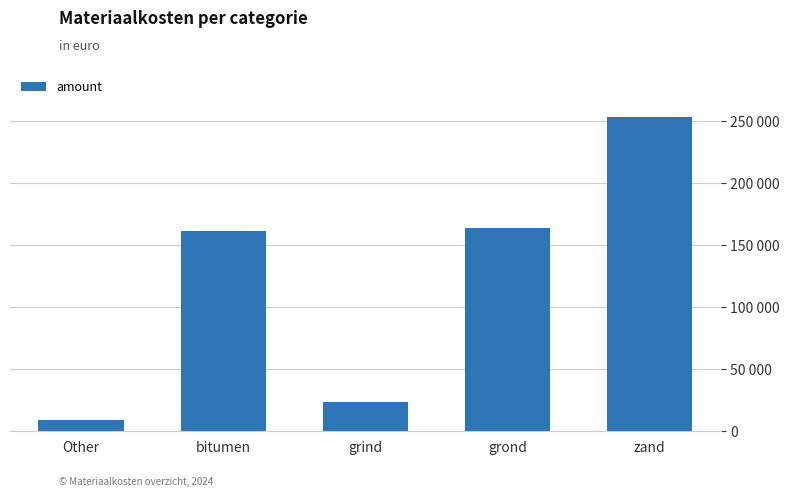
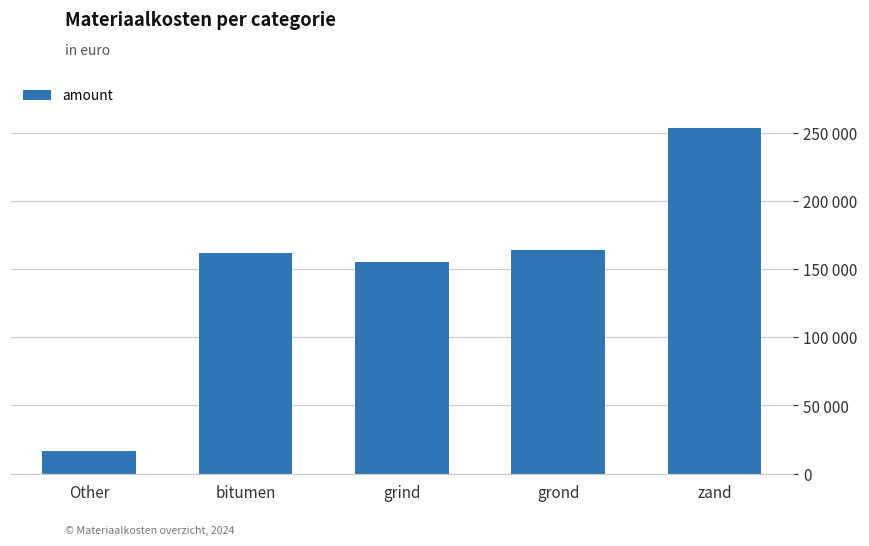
  {
-   "Other": 9000,
+   "Other": 16000,
    "bitumen": 162000,
-   "grind": 23000,
+   "grind": 155000,
    "grond": 164000,
    "zand": 253000
  }
